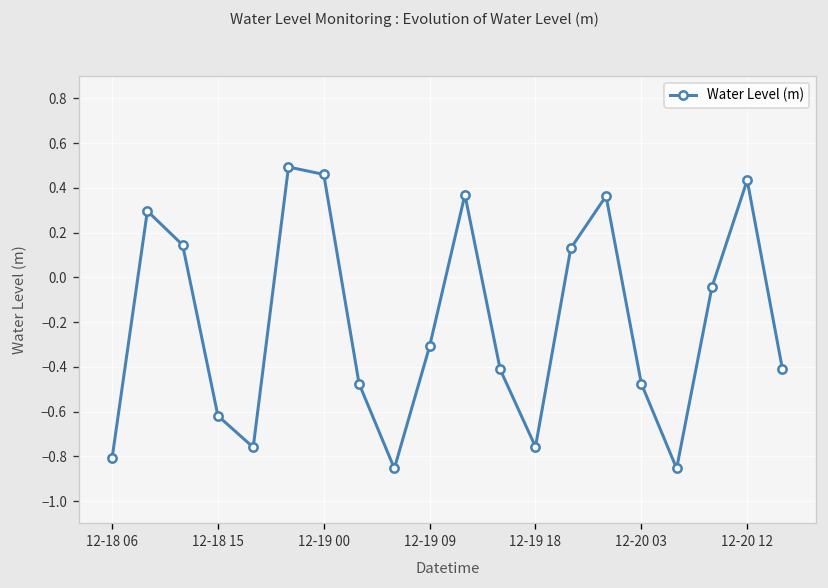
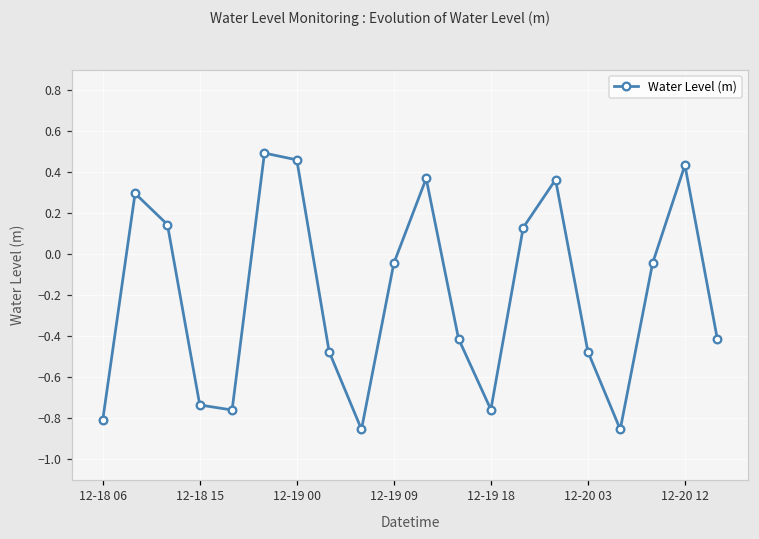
  {
    "12-18 06": -0.81,
-   "12-18 15": -0.62,
+   "12-18 15": -0.74,
    "12-19 00": 0.46,
-   "12-19 09": -0.31,
+   "12-19 09": -0.04,
    "12-19 18": -0.76,
    "12-20 03": -0.48,
    "12-20 12": 0.43
  }
